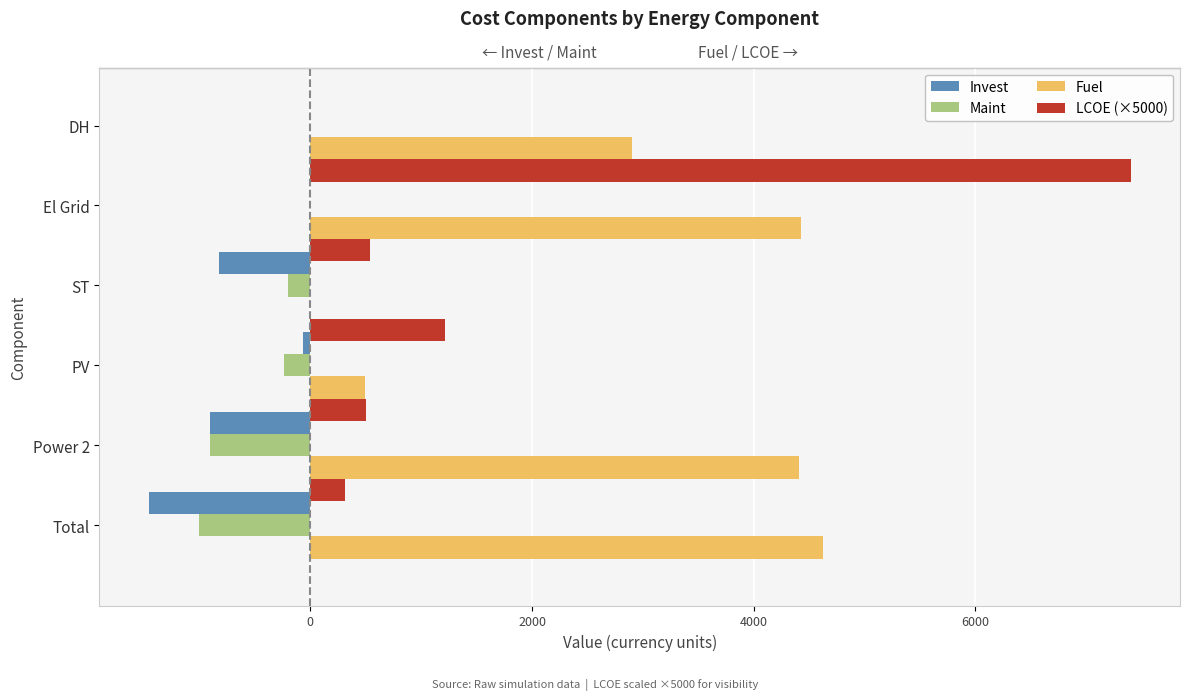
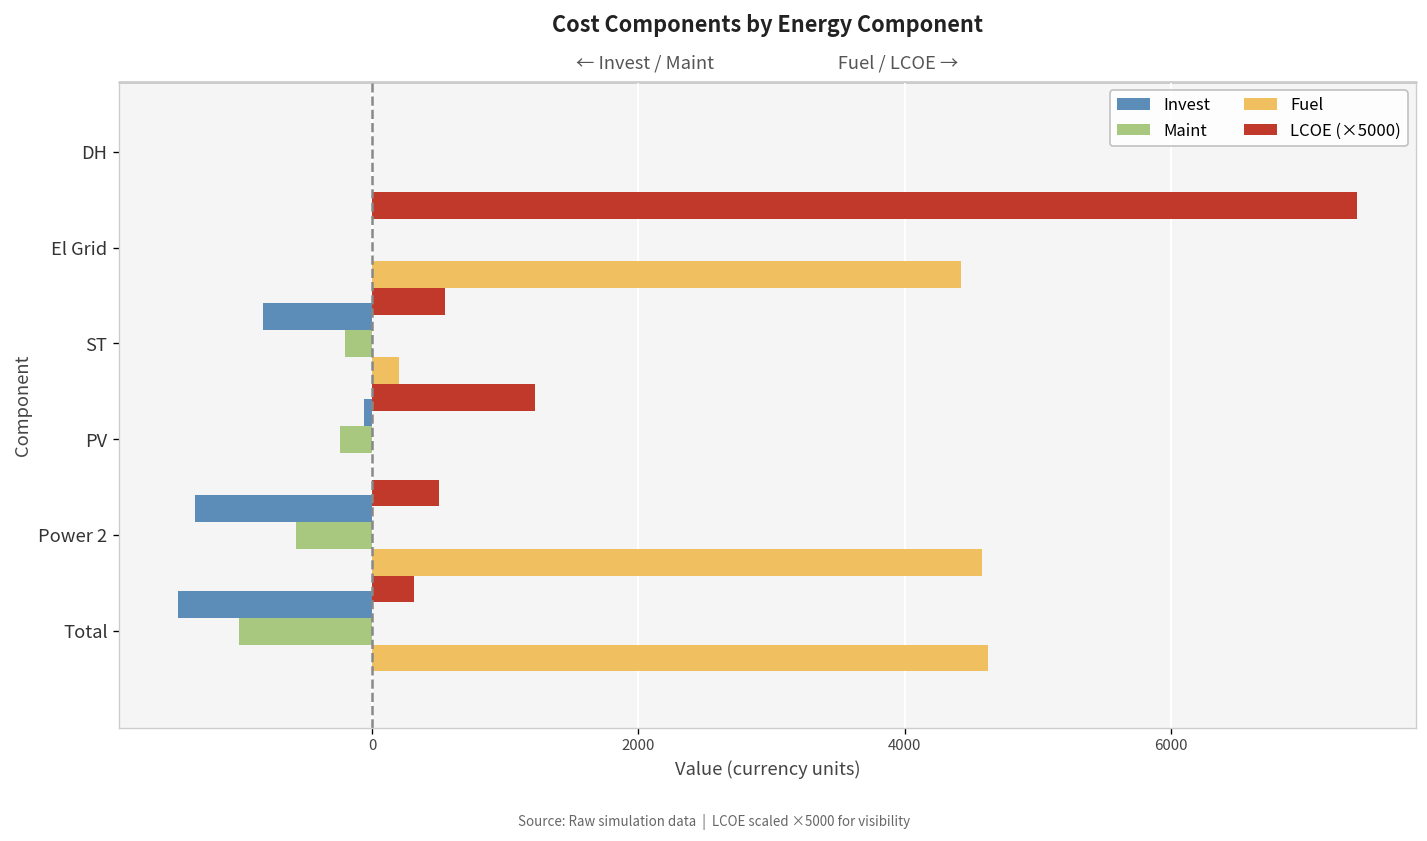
  {
    "Invest": {
      "DH": 0,
      "El Grid": 0,
      "ST": -820,
      "PV": -70,
-     "Power 2": -900,
+     "Power 2": -1330,
      "Total": -1460
    },
    "Maint": {
      "DH": 0,
      "El Grid": 0,
      "ST": -210,
      "PV": -240,
-     "Power 2": -900,
+     "Power 2": -570,
      "Total": -1000
    },
    "Fuel": {
-     "DH": 2900,
+     "DH": 0,
      "El Grid": 4420,
-     "ST": 0,
-     "PV": 490,
-     "Power 2": 4410,
+     "ST": 200,
+     "PV": 0,
+     "Power 2": 4580,
      "Total": 4630
    }
  }
